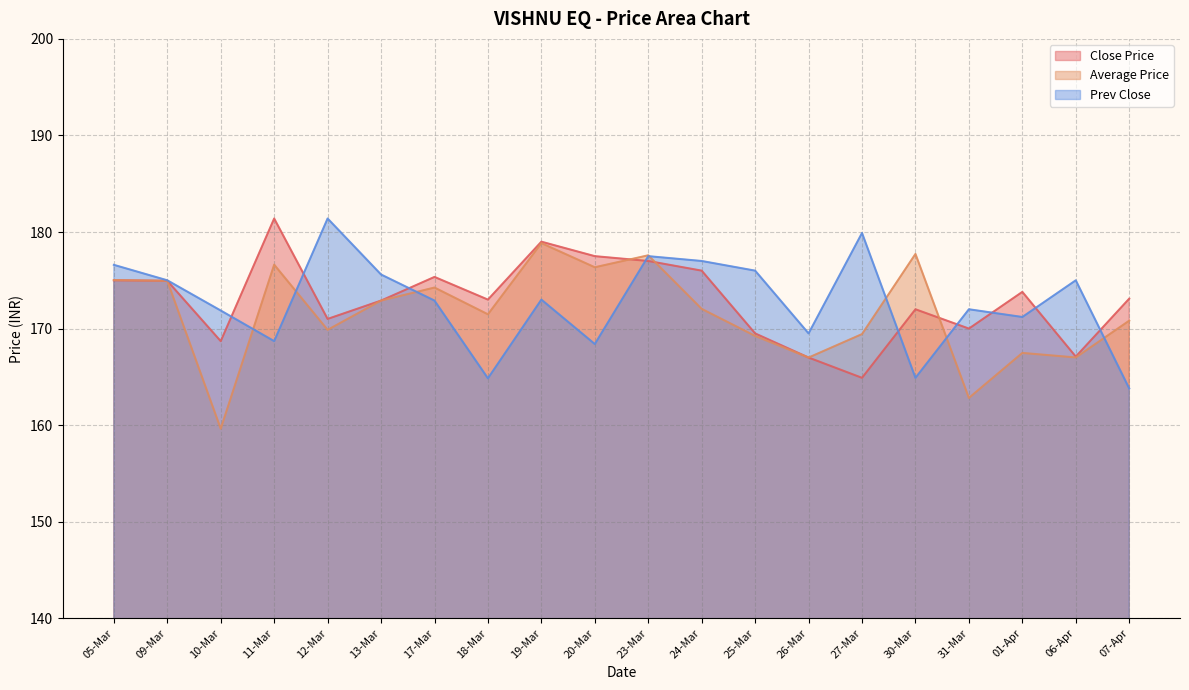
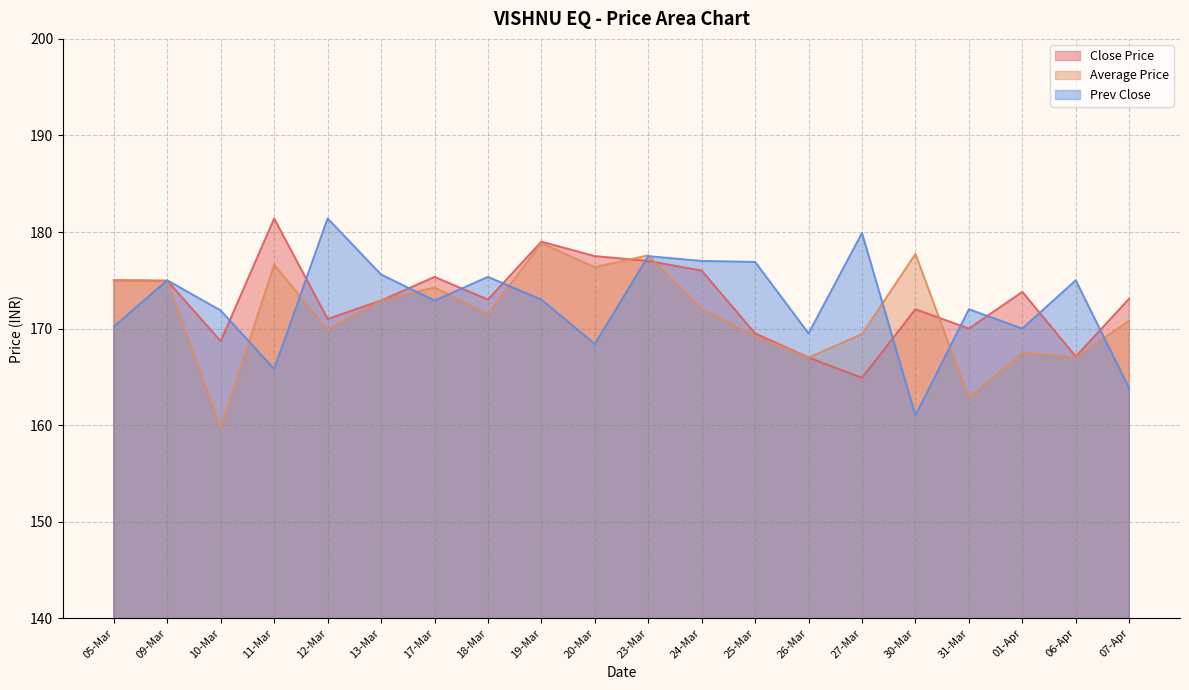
  {
    "Prev Close": {
-     "05-Mar": 177,
+     "05-Mar": 170,
      "10-Mar": 172,
-     "11-Mar": 169,
+     "11-Mar": 166,
      "12-Mar": 181,
      "13-Mar": 176,
      "17-Mar": 173,
-     "18-Mar": 165,
+     "18-Mar": 175,
      "19-Mar": 173,
      "20-Mar": 168,
      "24-Mar": 177,
-     "25-Mar": 176,
+     "25-Mar": 177,
      "26-Mar": 170,
      "27-Mar": 180,
-     "30-Mar": 165,
+     "30-Mar": 161,
      "31-Mar": 172,
-     "01-Apr": 171,
+     "01-Apr": 170,
      "06-Apr": 175,
      "07-Apr": 164
    }
  }
